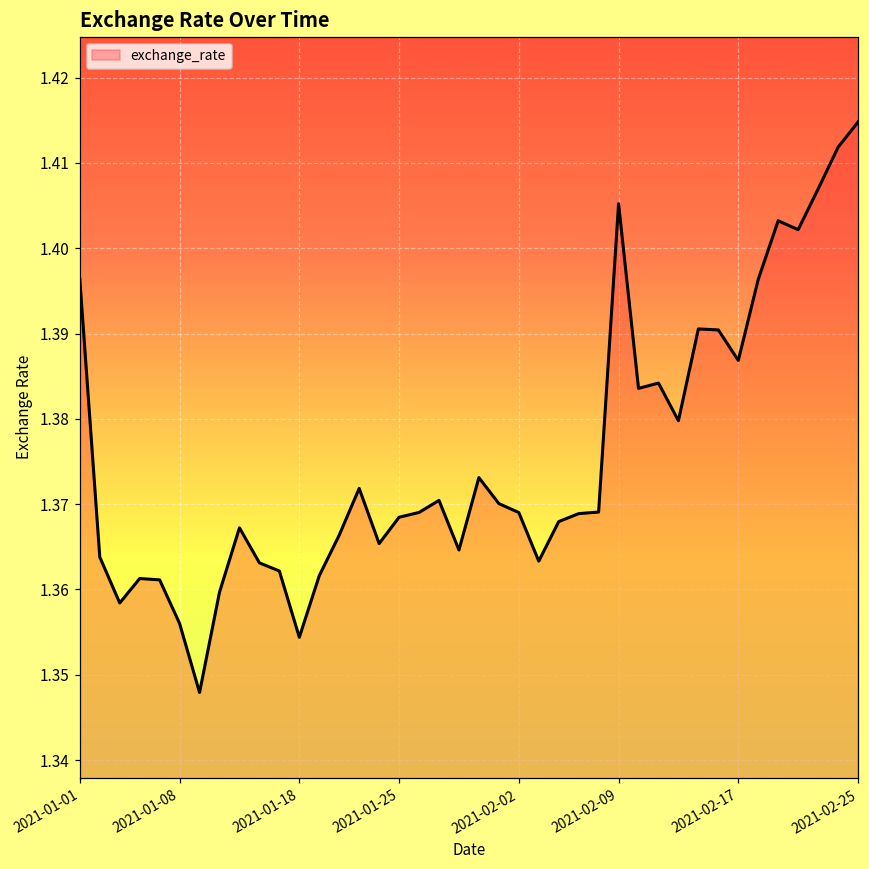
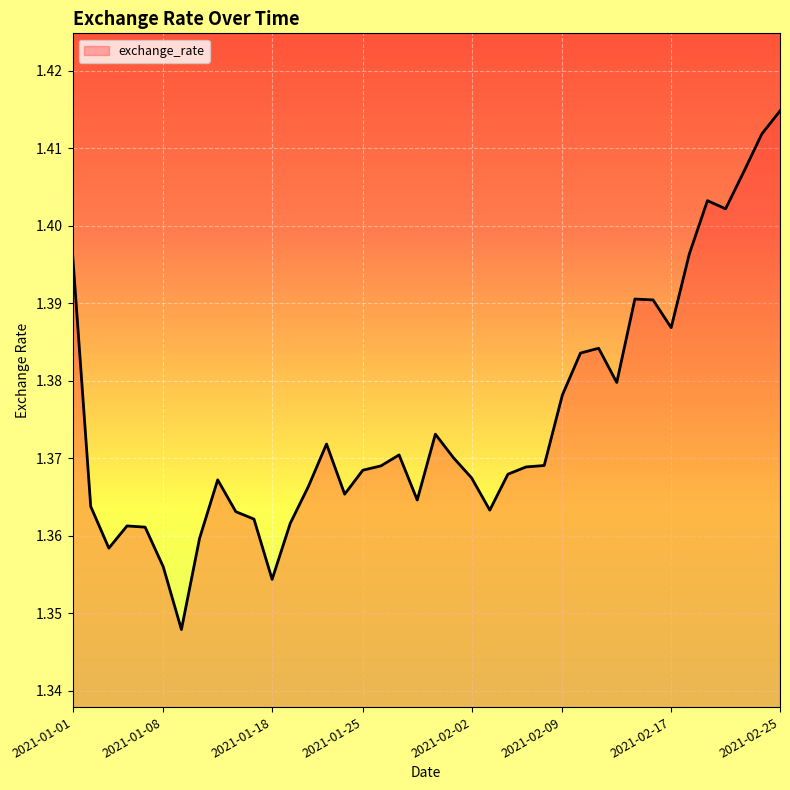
  {
    "2021-01-01": 1.396,
    "2021-01-08": 1.356,
    "2021-01-18": 1.354,
    "2021-01-25": 1.368,
-   "2021-02-02": 1.369,
-   "2021-02-09": 1.405,
+   "2021-02-02": 1.367,
+   "2021-02-09": 1.378,
    "2021-02-17": 1.387,
    "2021-02-25": 1.415
  }
